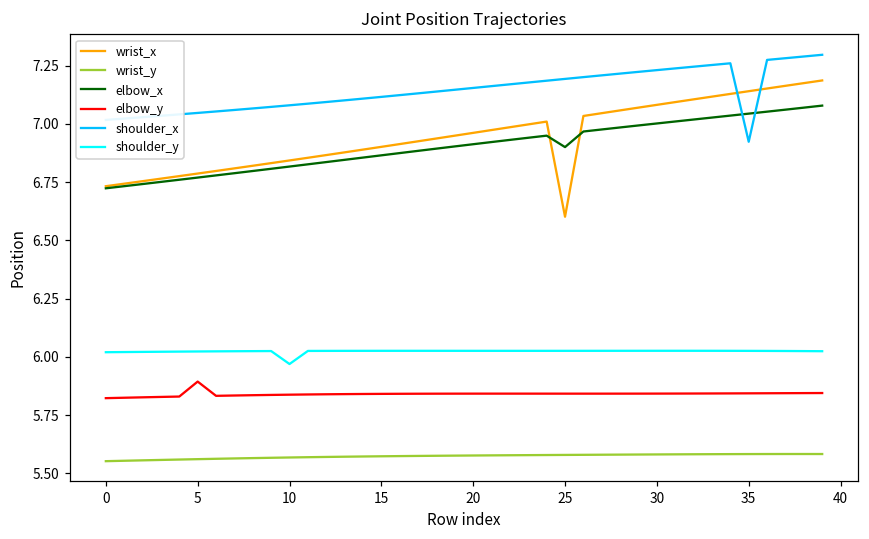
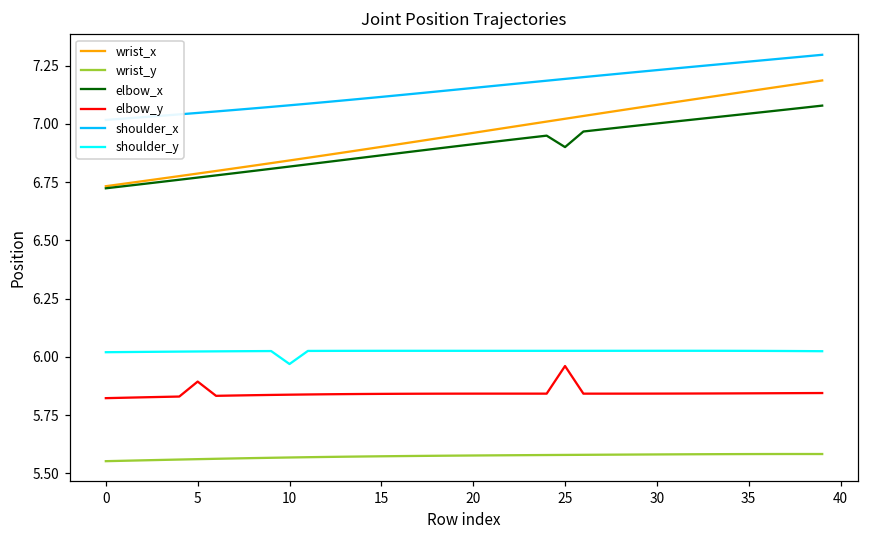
  {
    "wrist_x": {
      "5": 6.79,
      "10": 6.84,
      "15": 6.90,
      "20": 6.96,
-     "25": 6.60,
+     "25": 7.02,
      "30": 7.08,
      "35": 7.14
    },
    "wrist_y": {
      "0": 5.55,
      "5": 5.56,
      "10": 5.57,
      "15": 5.57,
      "20": 5.58,
      "25": 5.58,
      "30": 5.58,
      "35": 5.58
    },
    "elbow_x": {
      "5": 6.77,
      "10": 6.82,
      "15": 6.87,
      "20": 6.91,
      "25": 6.90,
      "30": 7.00,
      "35": 7.04
    },
    "elbow_y": {
      "0": 5.82,
      "5": 5.89,
      "10": 5.84,
      "15": 5.84,
      "20": 5.84,
-     "25": 5.84,
+     "25": 5.96,
      "30": 5.84,
      "35": 5.84
    },
    "shoulder_x": {
      "5": 7.05,
      "10": 7.08,
      "15": 7.12,
      "20": 7.15,
      "25": 7.19,
      "30": 7.23,
-     "35": 6.92
+     "35": 7.27
    },
    "shoulder_y": {
      "0": 6.02,
      "5": 6.02,
      "10": 5.97,
      "15": 6.03,
      "20": 6.03,
      "25": 6.03,
      "30": 6.03,
      "35": 6.03
    }
  }
